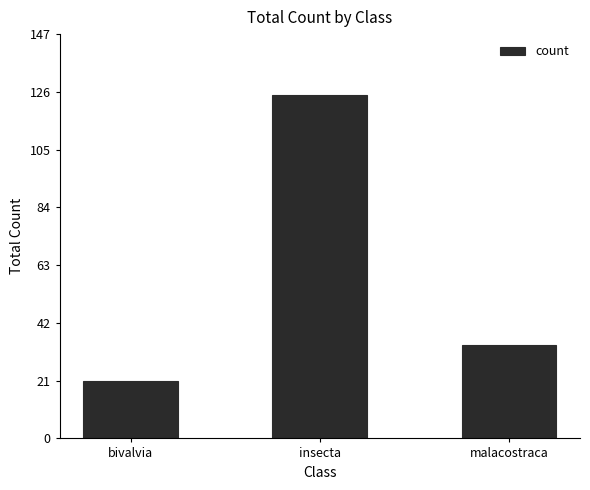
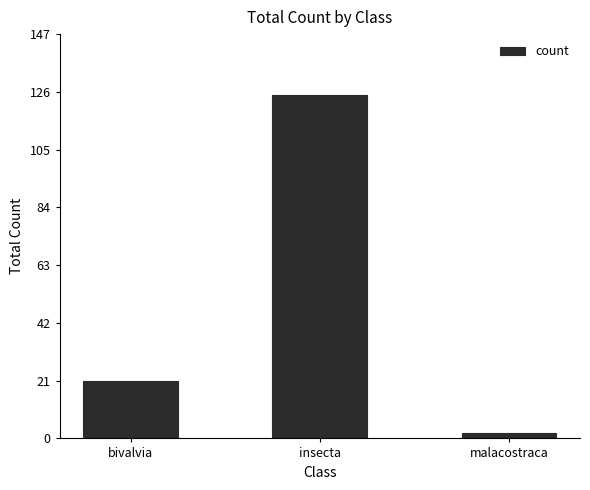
  {
    "bivalvia": 21,
    "insecta": 125,
-   "malacostraca": 34
+   "malacostraca": 2
  }
